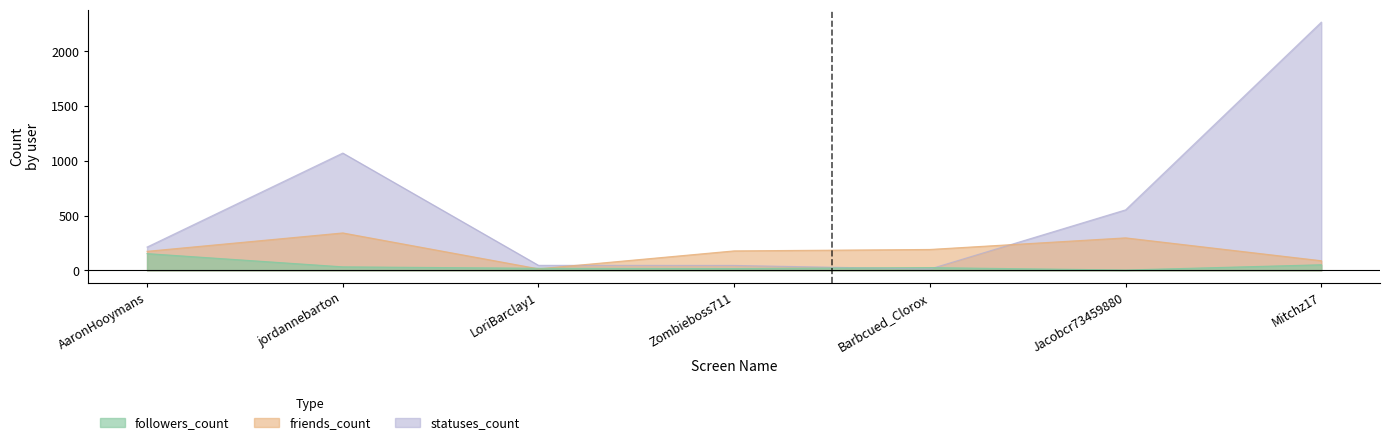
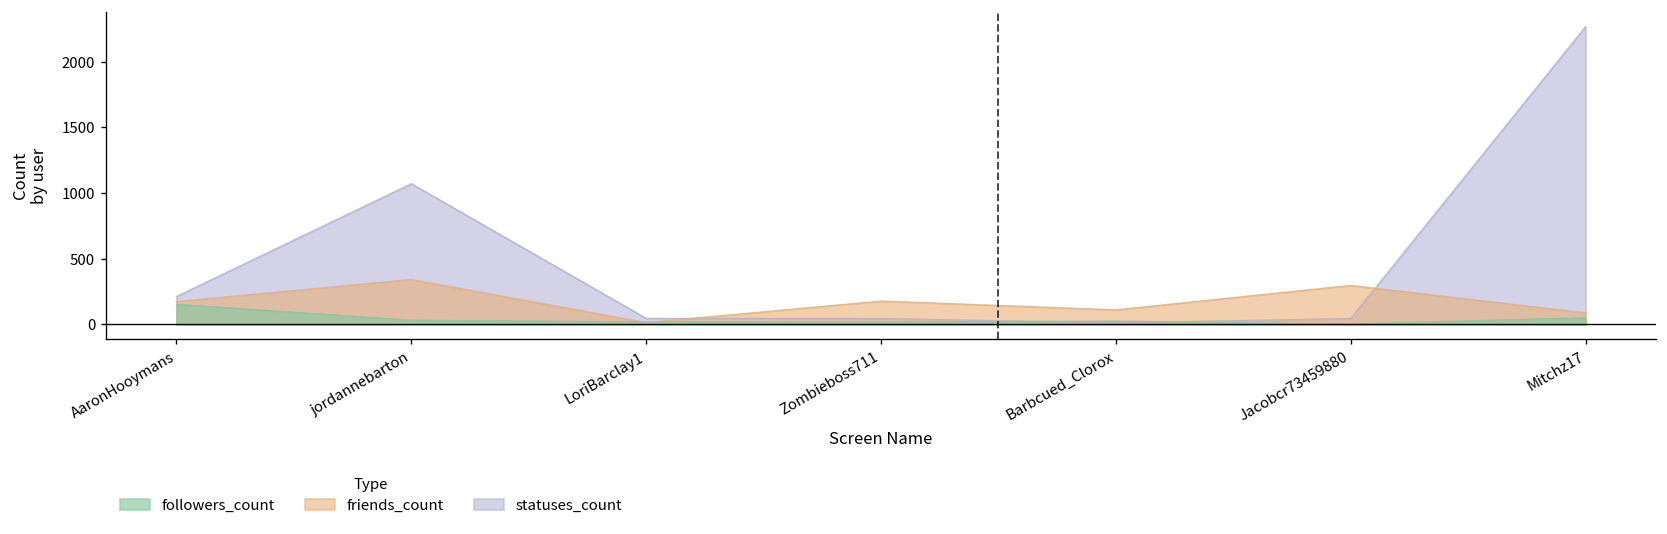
  {
    "statuses_count": {
      "AaronHooymans": 210,
      "jordannebarton": 1070,
      "LoriBarclay1": 50,
      "Zombieboss711": 50,
-     "Jacobcr73459880": 550,
+     "Jacobcr73459880": 50,
      "Mitchz17": 2270
    },
    "friends_count": {
      "jordannebarton": 340,
      "Zombieboss711": 180,
-     "Barbcued_Clorox": 190,
+     "Barbcued_Clorox": 110,
      "Jacobcr73459880": 300,
      "Mitchz17": 90
    },
    "followers_count": {
      "jordannebarton": 30,
      "Zombieboss711": 20,
      "Jacobcr73459880": 0,
      "Mitchz17": 50
    }
  }
